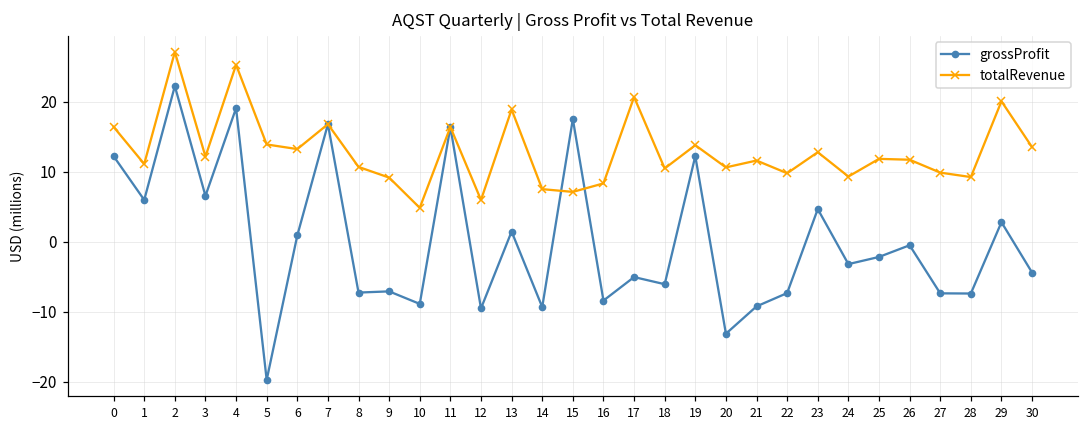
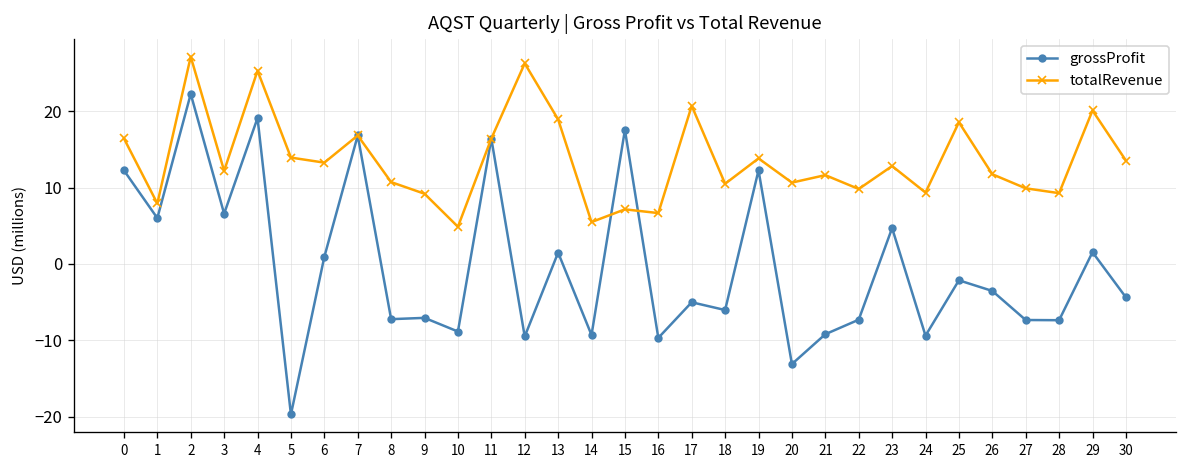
  {
    "grossProfit": {
      "0": 12,
      "1": 6,
      "2": 22,
      "3": 7,
      "4": 19,
      "5": -20,
      "6": 1,
      "8": -7,
      "9": -7,
      "10": -9,
      "12": -10,
      "13": 1,
      "14": -9,
      "15": 18,
-     "16": -8,
+     "16": -10,
      "17": -5,
      "18": -6,
      "19": 12,
      "20": -13,
      "21": -9,
      "22": -7,
      "23": 5,
-     "24": -3,
+     "24": -9,
      "25": -2,
-     "26": 0,
+     "26": -4,
      "27": -7,
      "28": -7,
-     "29": 3,
+     "29": 2,
      "30": -4
    },
    "totalRevenue": {
      "0": 16,
-     "1": 11,
+     "1": 8,
      "2": 27,
      "3": 12,
      "4": 25,
      "5": 14,
      "6": 13,
      "8": 11,
      "9": 9,
      "10": 5,
-     "12": 6,
+     "12": 26,
      "13": 19,
-     "14": 8,
+     "14": 5,
      "15": 7,
-     "16": 8,
+     "16": 7,
      "17": 21,
      "18": 11,
      "19": 14,
      "20": 11,
      "21": 12,
      "22": 10,
      "23": 13,
      "24": 9,
-     "25": 12,
+     "25": 19,
      "26": 12,
      "27": 10,
      "28": 9,
      "29": 20,
      "30": 14
    }
  }
